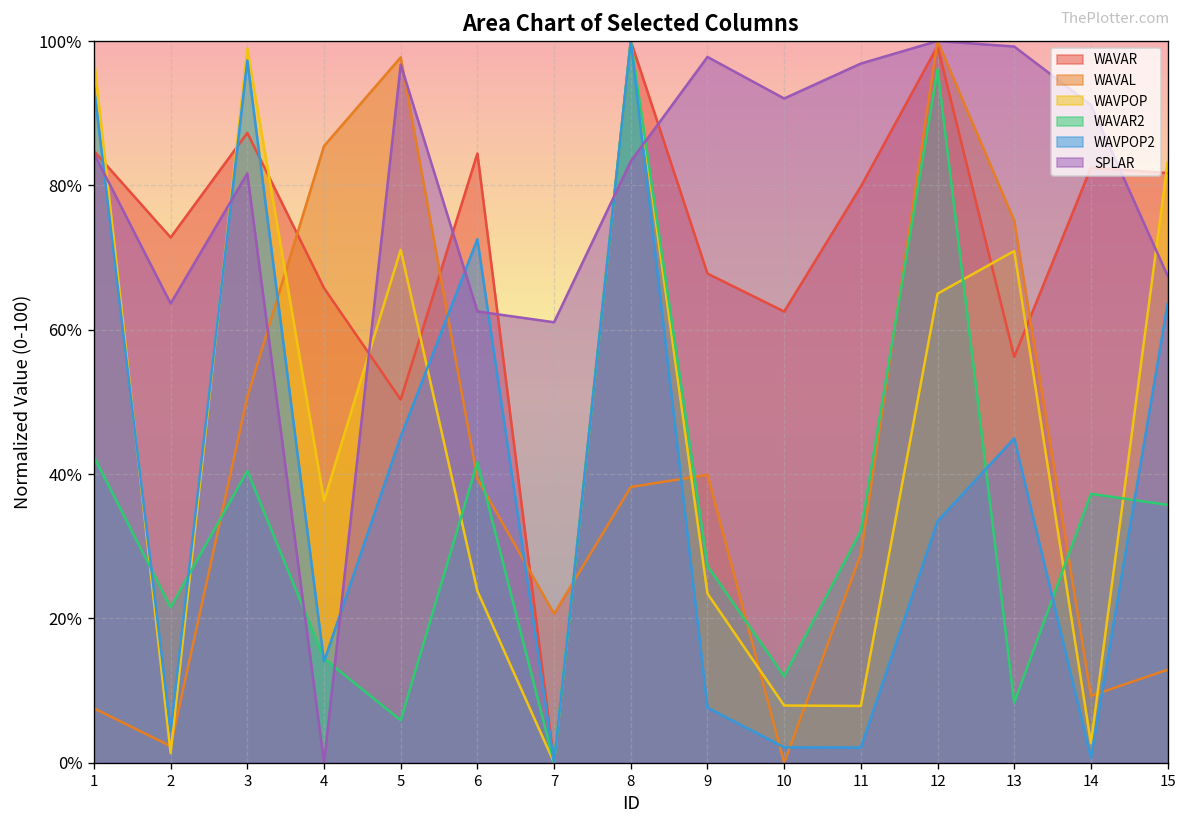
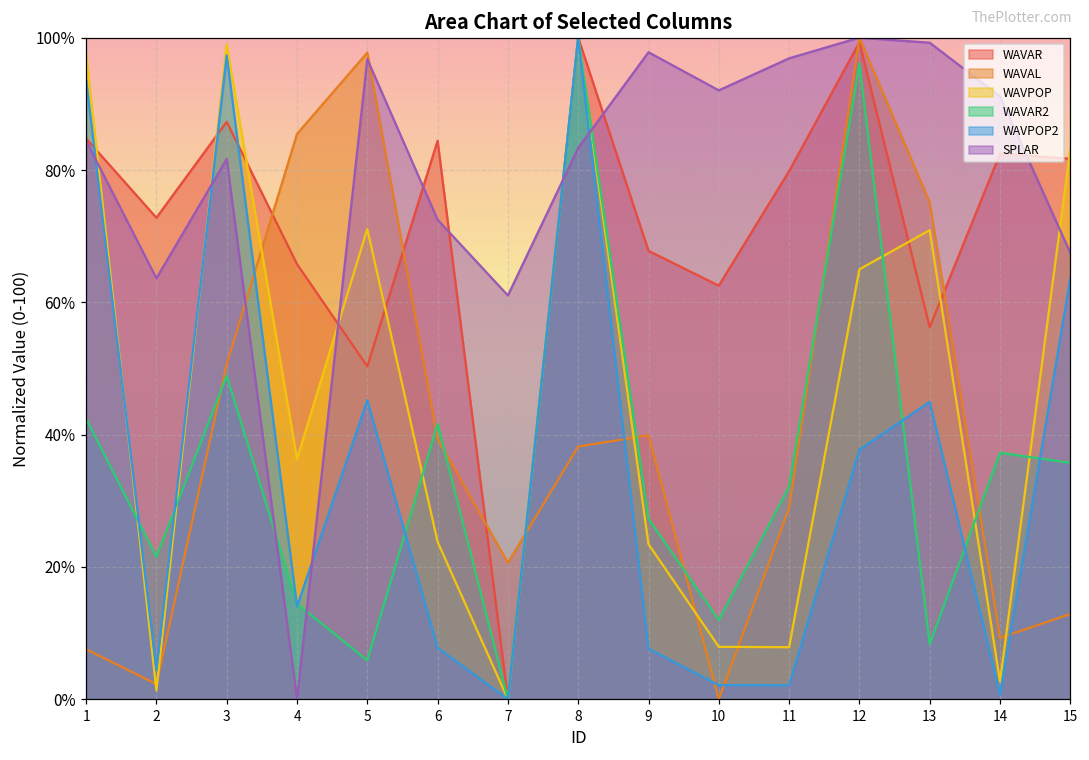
  {
    "WAVAR2": {
      "1": "42%",
      "2": "22%",
-     "3": "40%",
+     "3": "49%",
      "4": "14%",
      "5": "6%",
      "6": "42%",
      "9": "27%",
      "10": "12%",
      "11": "32%",
      "12": "96%",
      "13": "8%",
      "14": "37%",
      "15": "36%"
    },
    "WAVPOP2": {
      "1": "94%",
      "2": "4%",
      "3": "97%",
      "4": "14%",
      "5": "45%",
-     "6": "73%",
+     "6": "8%",
      "9": "8%",
      "10": "2%",
      "11": "2%",
-     "12": "33%",
+     "12": "38%",
      "13": "45%",
      "14": "1%",
      "15": "64%"
    },
    "SPLAR": {
      "2": "64%",
      "3": "82%",
      "4": "0%",
      "5": "97%",
-     "6": "63%",
+     "6": "72%",
      "7": "61%",
      "8": "83%",
      "9": "98%",
      "10": "92%",
      "11": "97%",
      "13": "99%",
      "15": "67%"
    }
  }
